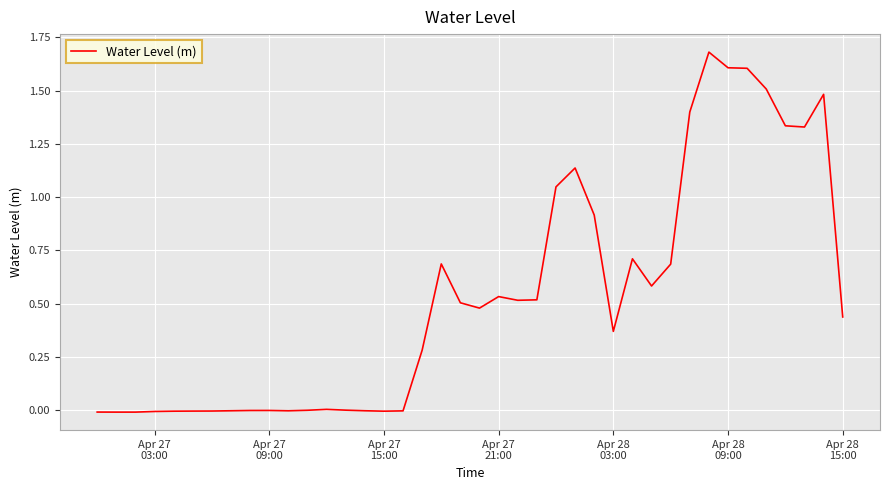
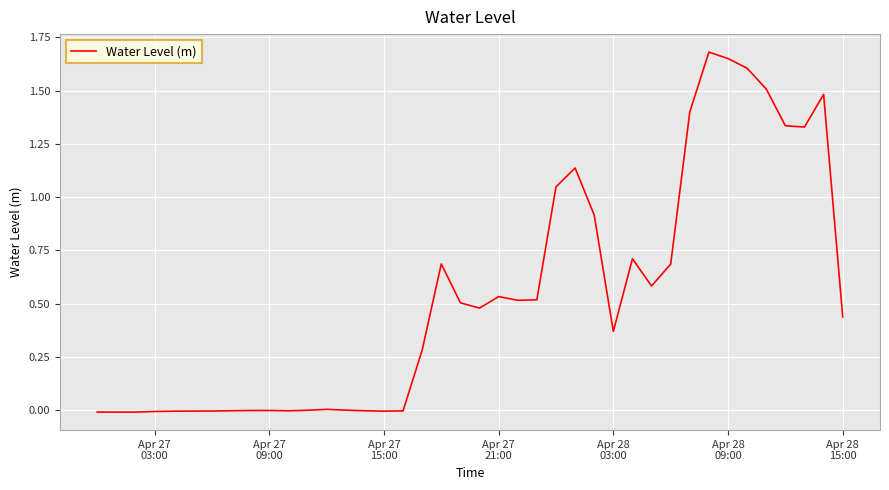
  {
    "Apr 27 03:00": 0.00,
    "Apr 27 09:00": 0.00,
    "Apr 27 15:00": 0.00,
    "Apr 27 21:00": 0.53,
    "Apr 28 03:00": 0.37,
-   "Apr 28 09:00": 1.61,
+   "Apr 28 09:00": 1.65,
    "Apr 28 15:00": 0.44
  }
